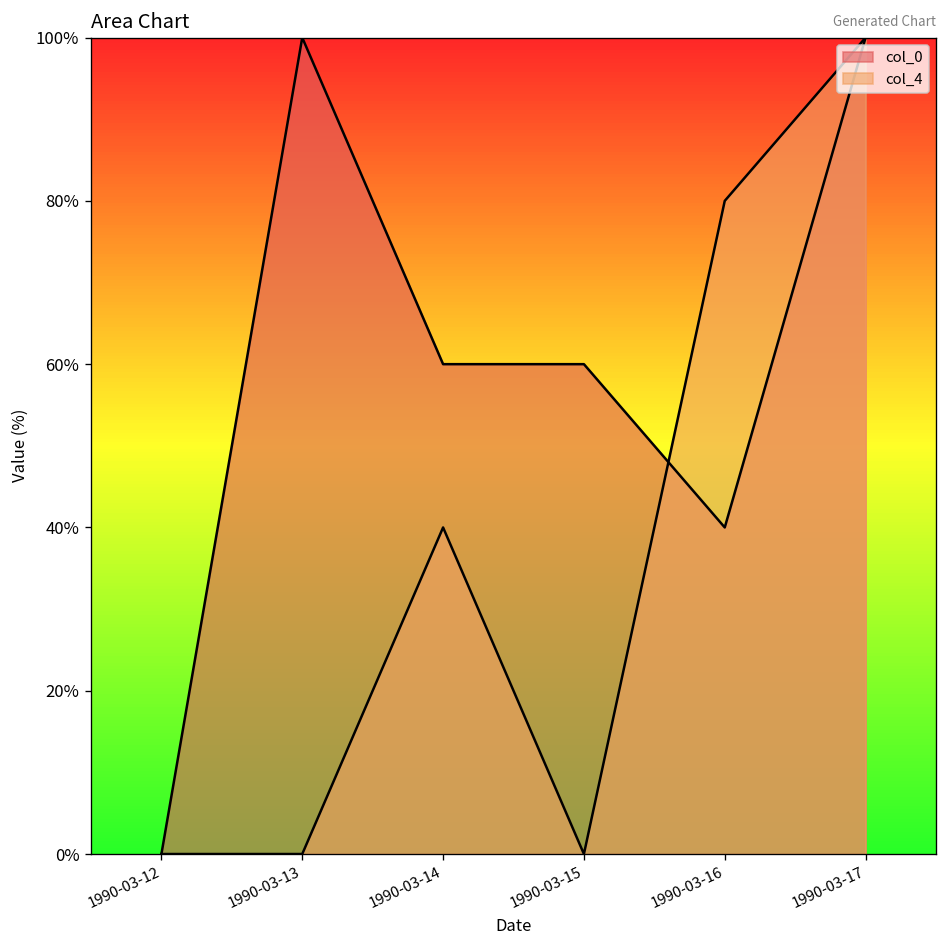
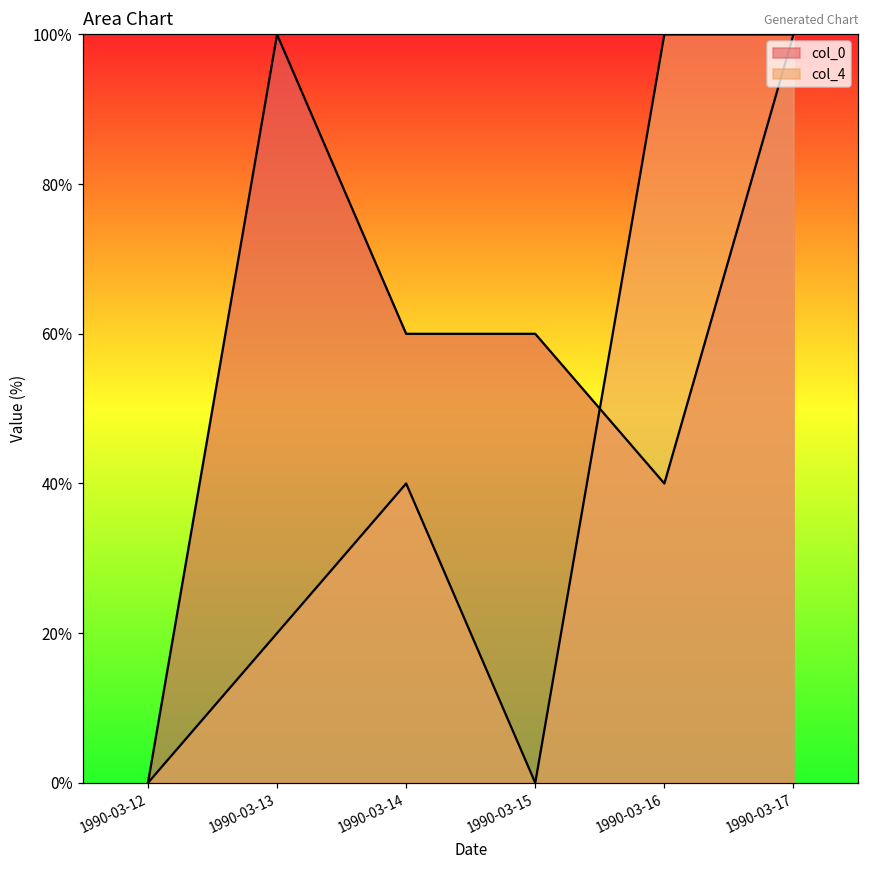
  {
    "col_0": {
      "1990-03-13": "100%",
      "1990-03-14": "60%",
      "1990-03-15": "60%",
      "1990-03-16": "40%"
    },
    "col_4": {
-     "1990-03-13": "0%",
+     "1990-03-13": "20%",
      "1990-03-14": "40%",
      "1990-03-15": "0%",
-     "1990-03-16": "80%"
+     "1990-03-16": "100%"
    }
  }
